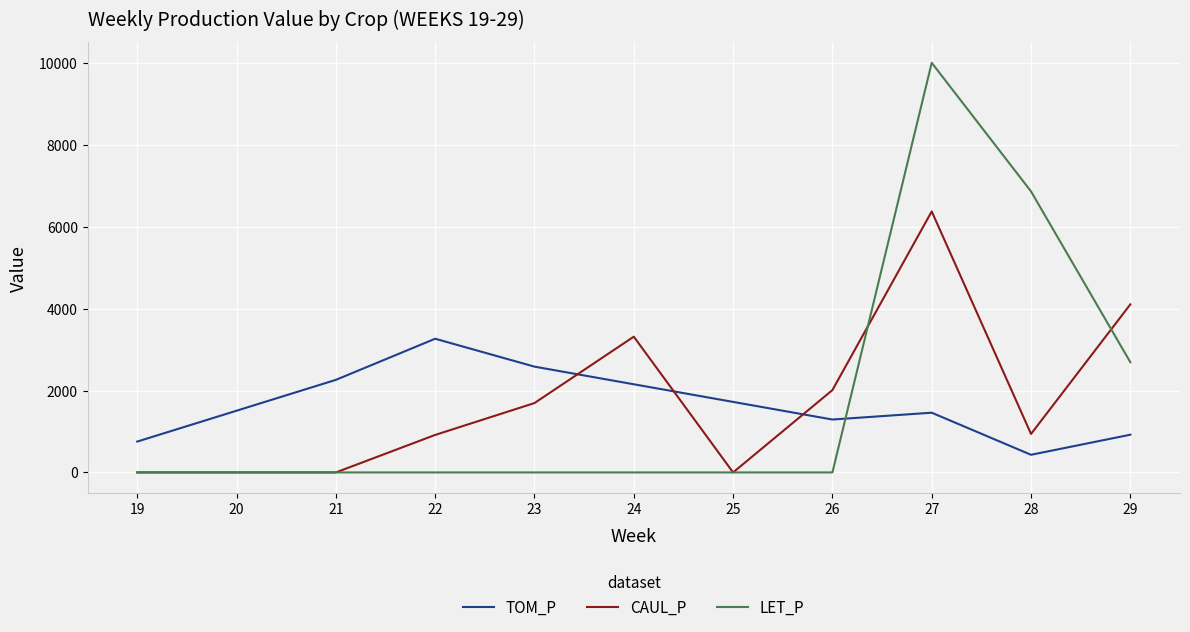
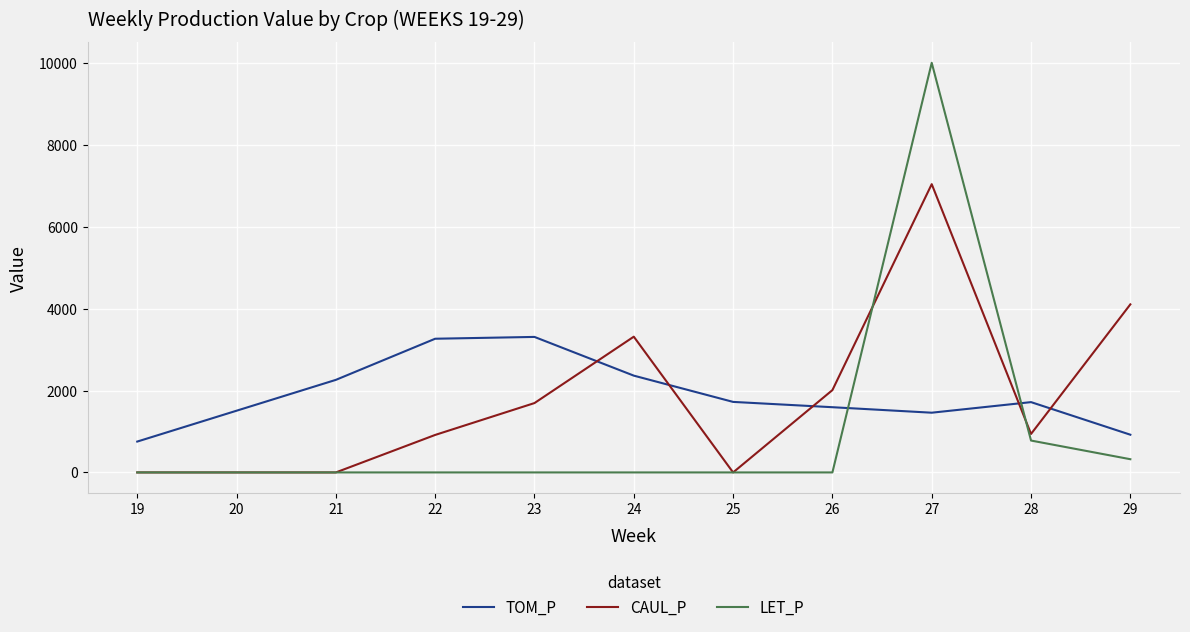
  {
    "TOM_P": {
      "19": 800,
      "20": 1500,
      "21": 2300,
      "22": 3300,
-     "23": 2600,
-     "24": 2200,
+     "23": 3300,
+     "24": 2400,
      "25": 1700,
-     "26": 1300,
+     "26": 1600,
      "27": 1500,
-     "28": 400,
+     "28": 1700,
      "29": 900
    },
    "CAUL_P": {
      "22": 900,
      "23": 1700,
      "24": 3300,
      "26": 2000,
-     "27": 6400,
+     "27": 7000,
      "28": 900,
      "29": 4100
    },
    "LET_P": {
      "22": 0,
      "23": 0,
      "24": 0,
      "26": 0,
      "27": 10000,
-     "28": 6900,
-     "29": 2700
+     "28": 800,
+     "29": 300
    }
  }
